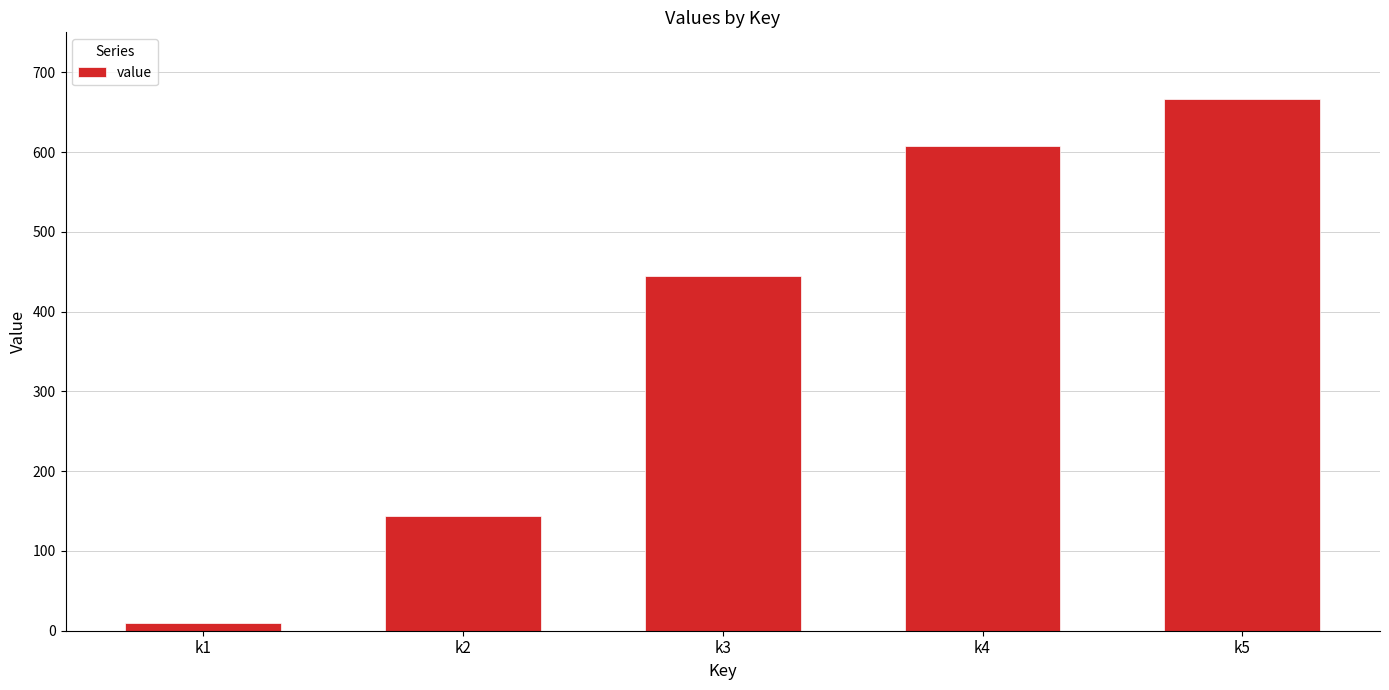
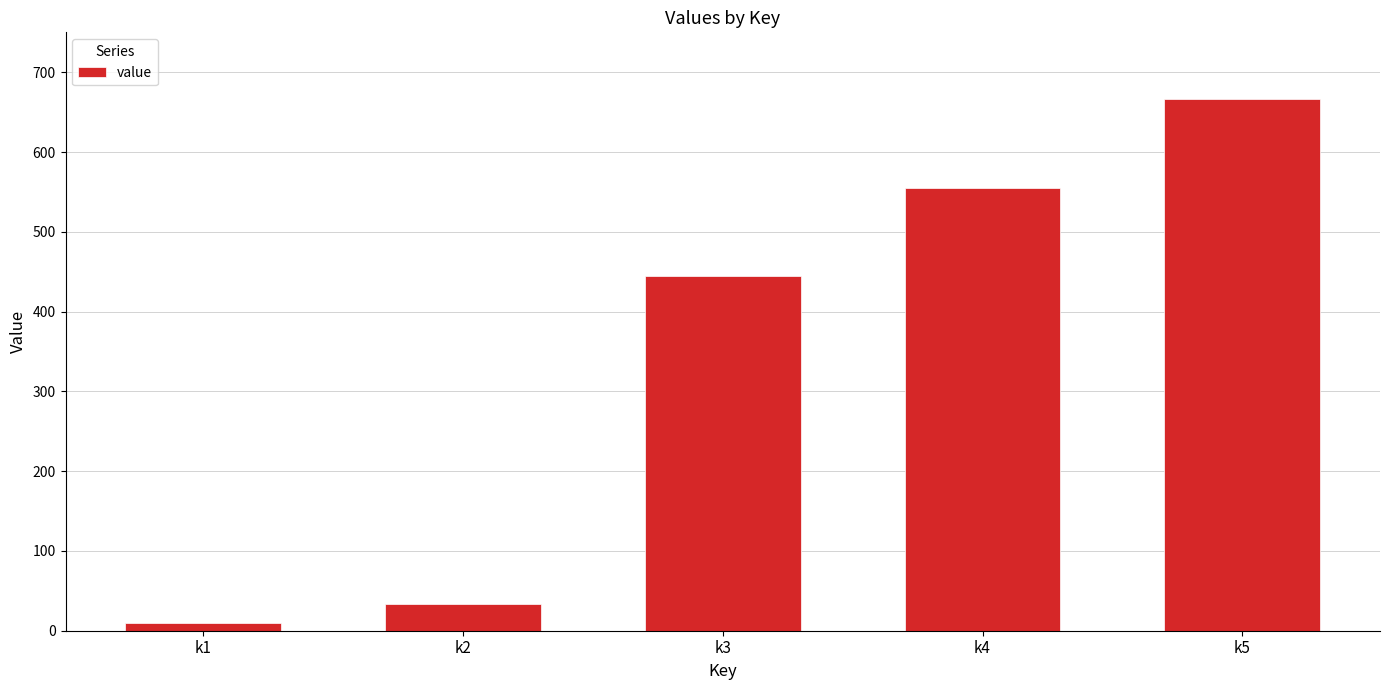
  {
    "k1": 10,
-   "k2": 140,
+   "k2": 30,
    "k3": 440,
-   "k4": 610,
+   "k4": 560,
    "k5": 670
  }
